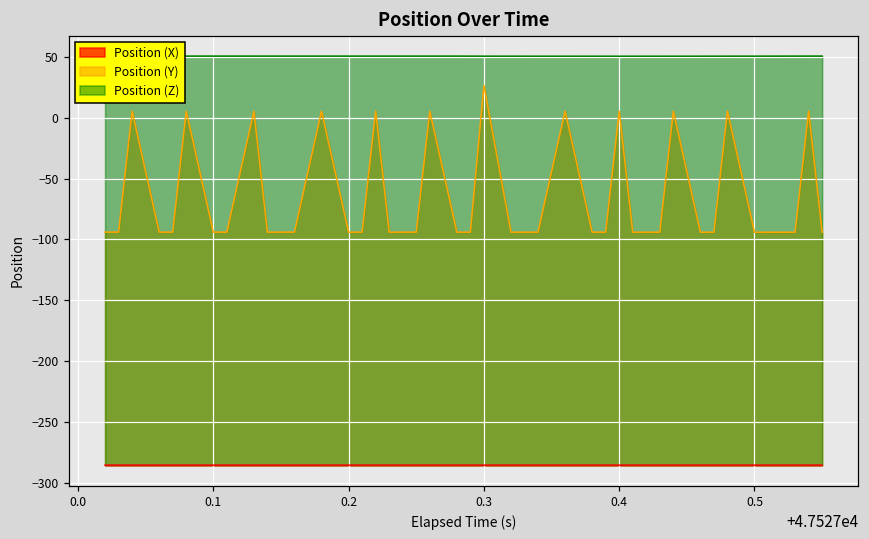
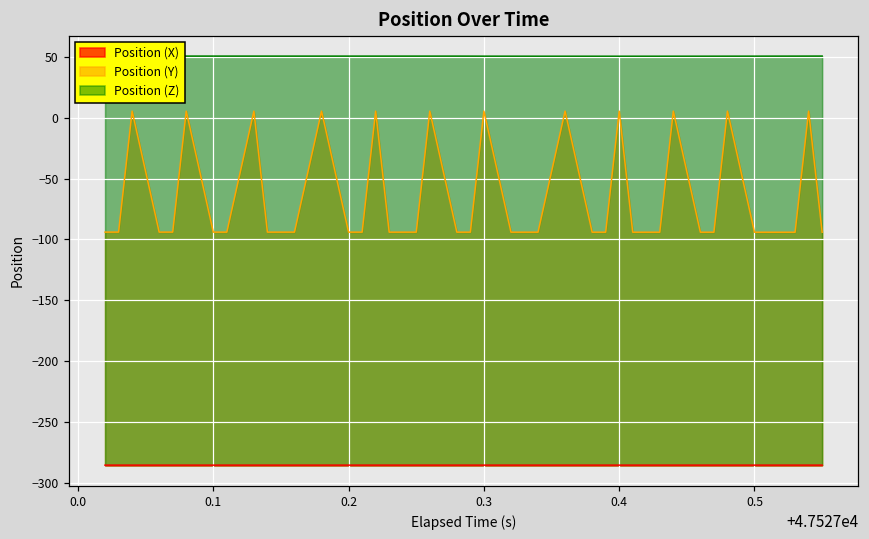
  {
    "Position (X)": {
      "0.1": -286,
      "0.2": -286,
      "0.3": -286,
      "0.4": -286,
      "0.5": -286
    },
    "Position (Y)": {
      "0.1": -94,
      "0.2": -94,
-     "0.3": 27,
+     "0.3": 6,
      "0.4": 6,
      "0.5": -94
    },
    "Position (Z)": {
      "0.1": 51,
      "0.2": 51,
      "0.3": 51,
      "0.4": 51,
      "0.5": 51
    }
  }
